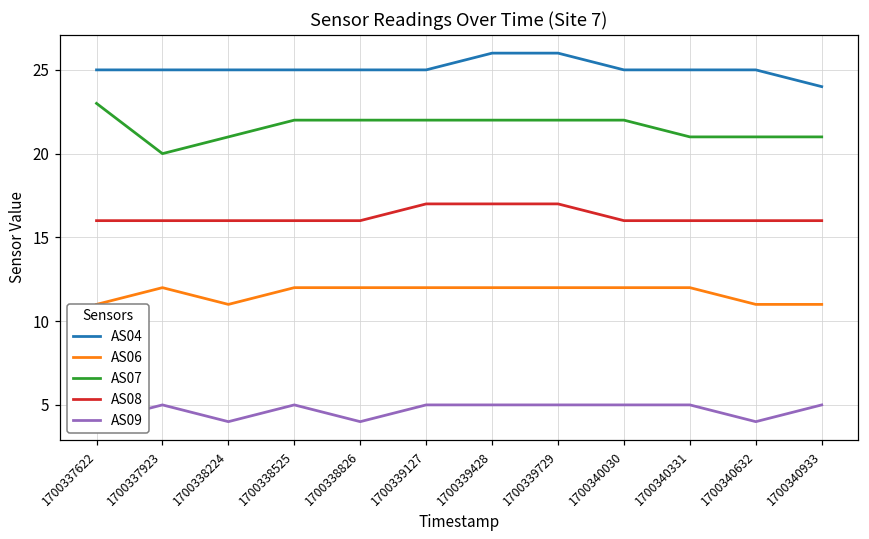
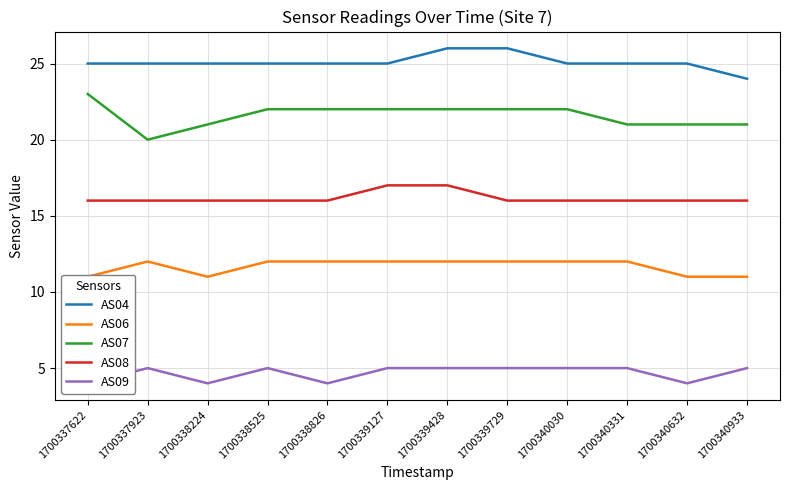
  {
    "AS04": {
      "1700337622": 25,
      "1700337923": 25,
      "1700338224": 25,
      "1700338525": 25,
      "1700338826": 25,
      "1700339127": 25,
      "1700339428": 26,
      "1700339729": 26,
      "1700340030": 25,
      "1700340331": 25,
      "1700340632": 25,
      "1700340933": 24
    },
    "AS06": {
      "1700337923": 12,
      "1700338224": 11,
      "1700338525": 12,
      "1700338826": 12,
      "1700339127": 12,
      "1700339428": 12,
      "1700339729": 12,
      "1700340030": 12,
      "1700340331": 12,
      "1700340632": 11,
      "1700340933": 11
    },
    "AS07": {
      "1700337622": 23,
      "1700337923": 20,
      "1700338224": 21,
      "1700338525": 22,
      "1700338826": 22,
      "1700339127": 22,
      "1700339428": 22,
      "1700339729": 22,
      "1700340030": 22,
      "1700340331": 21,
      "1700340632": 21,
      "1700340933": 21
    },
    "AS08": {
      "1700337622": 16,
      "1700337923": 16,
      "1700338224": 16,
      "1700338525": 16,
      "1700338826": 16,
      "1700339127": 17,
      "1700339428": 17,
-     "1700339729": 17,
+     "1700339729": 16,
      "1700340030": 16,
      "1700340331": 16,
      "1700340632": 16,
      "1700340933": 16
    },
    "AS09": {
      "1700337923": 5,
      "1700338224": 4,
      "1700338525": 5,
      "1700338826": 4,
      "1700339127": 5,
      "1700339428": 5,
      "1700339729": 5,
      "1700340030": 5,
      "1700340331": 5,
      "1700340632": 4,
      "1700340933": 5
    }
  }
